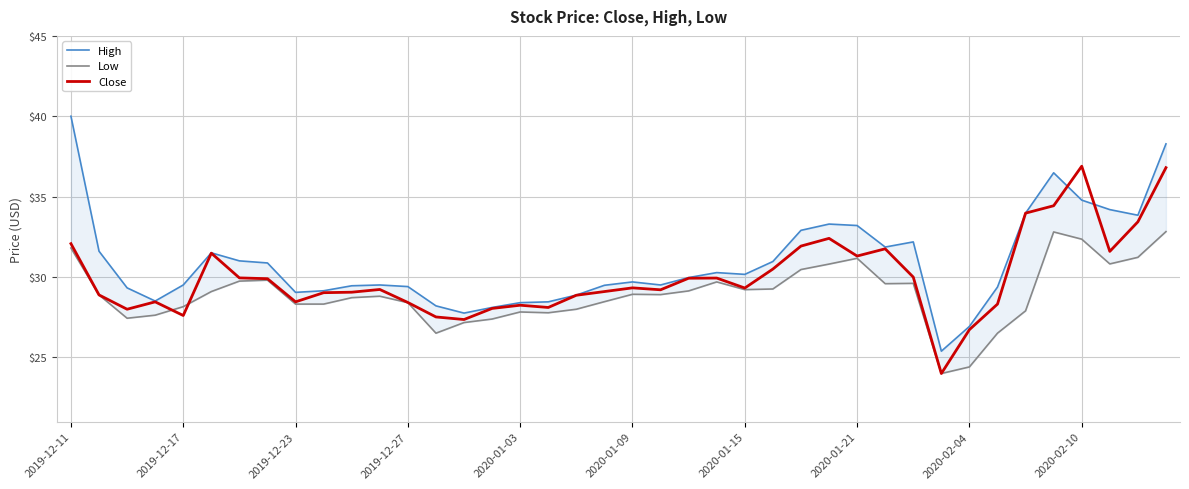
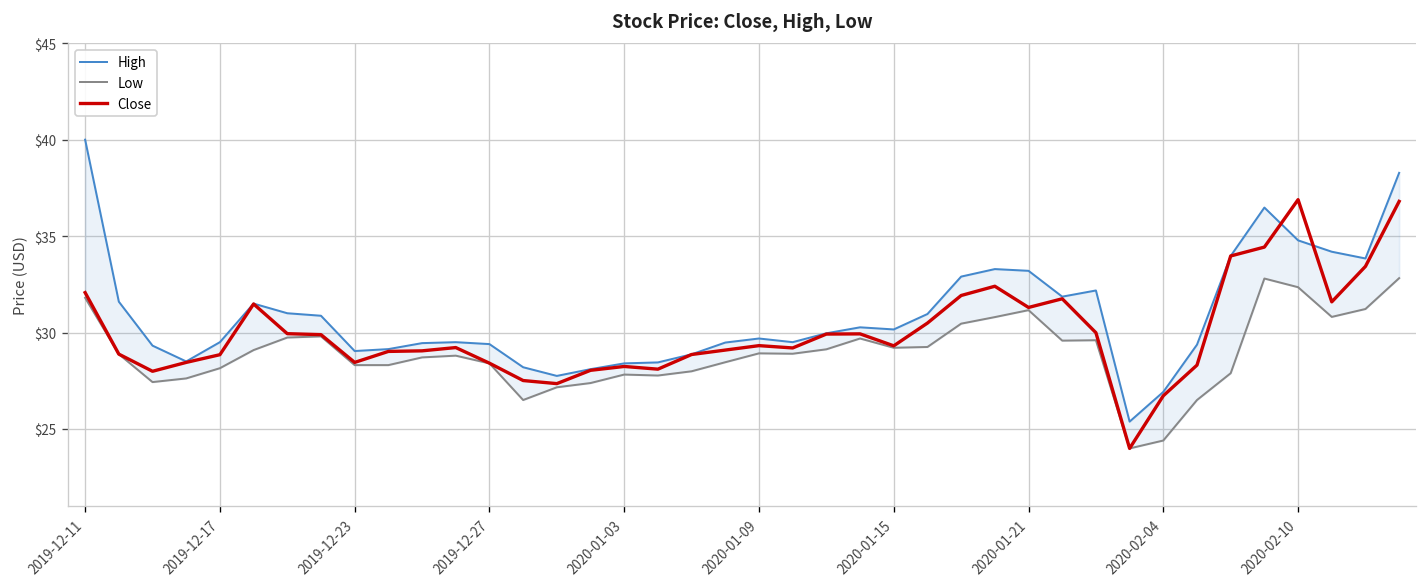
  {
    "High": {
      "2019-12-11": "$40.0",
      "2019-12-17": "$29.5",
      "2019-12-23": "$29.0",
      "2019-12-27": "$29.4",
      "2020-01-03": "$28.4",
      "2020-01-09": "$29.7",
      "2020-01-15": "$30.2",
      "2020-01-21": "$33.2",
      "2020-02-04": "$26.9",
      "2020-02-10": "$34.8"
    },
    "Low": {
      "2019-12-11": "$31.8",
      "2019-12-17": "$28.2",
      "2020-01-03": "$27.8",
      "2020-01-09": "$28.9",
      "2020-02-04": "$24.4",
      "2020-02-10": "$32.4"
    },
    "Close": {
      "2019-12-11": "$32.1",
-     "2019-12-17": "$27.6",
+     "2019-12-17": "$28.9",
      "2020-01-03": "$28.2",
      "2020-01-09": "$29.3",
      "2020-02-04": "$26.7",
      "2020-02-10": "$36.9"
    }
  }
